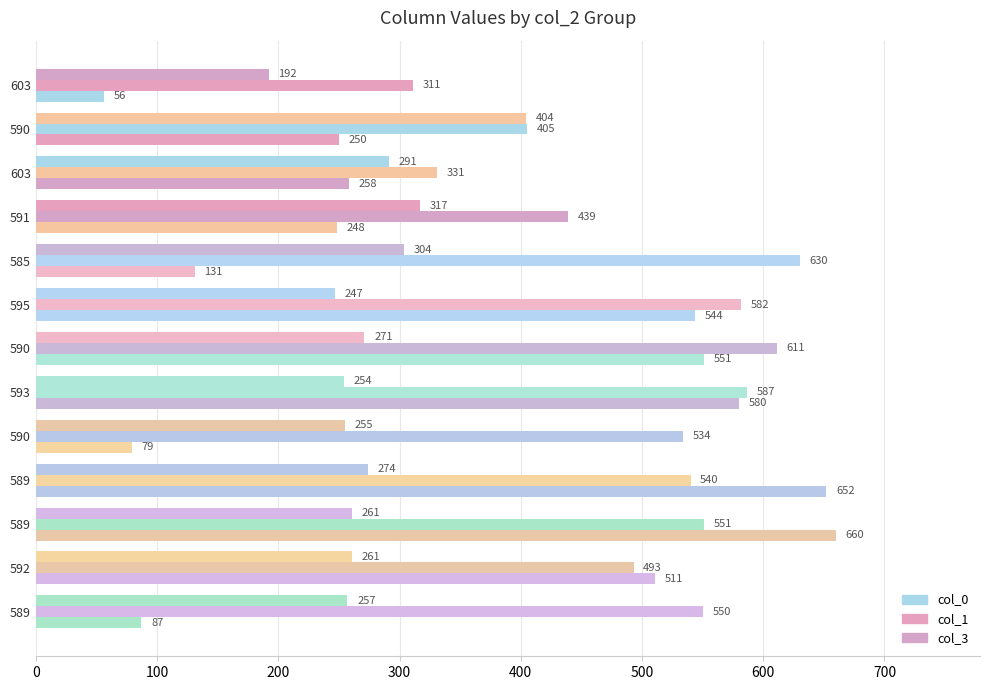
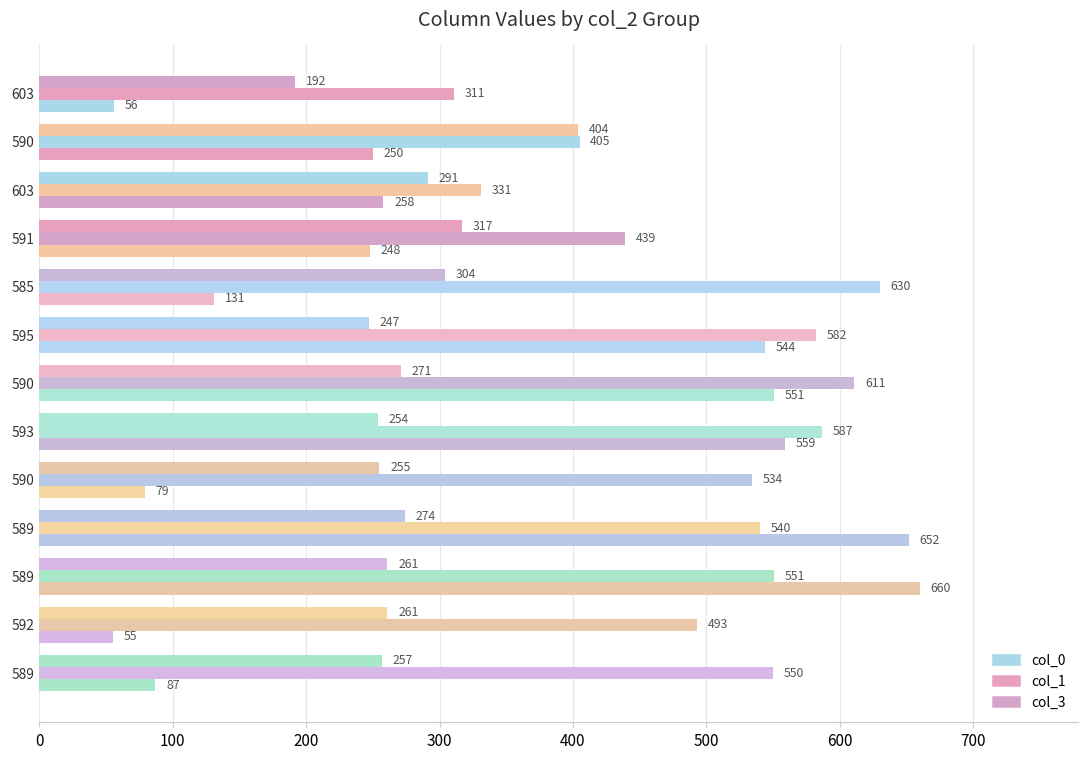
  {
    "col_0": {
      "591": 248,
      "585": 131,
      "595": 544,
-     "593": 580,
-     "592": 511
+     "593": 559,
+     "592": 55
    }
  }
